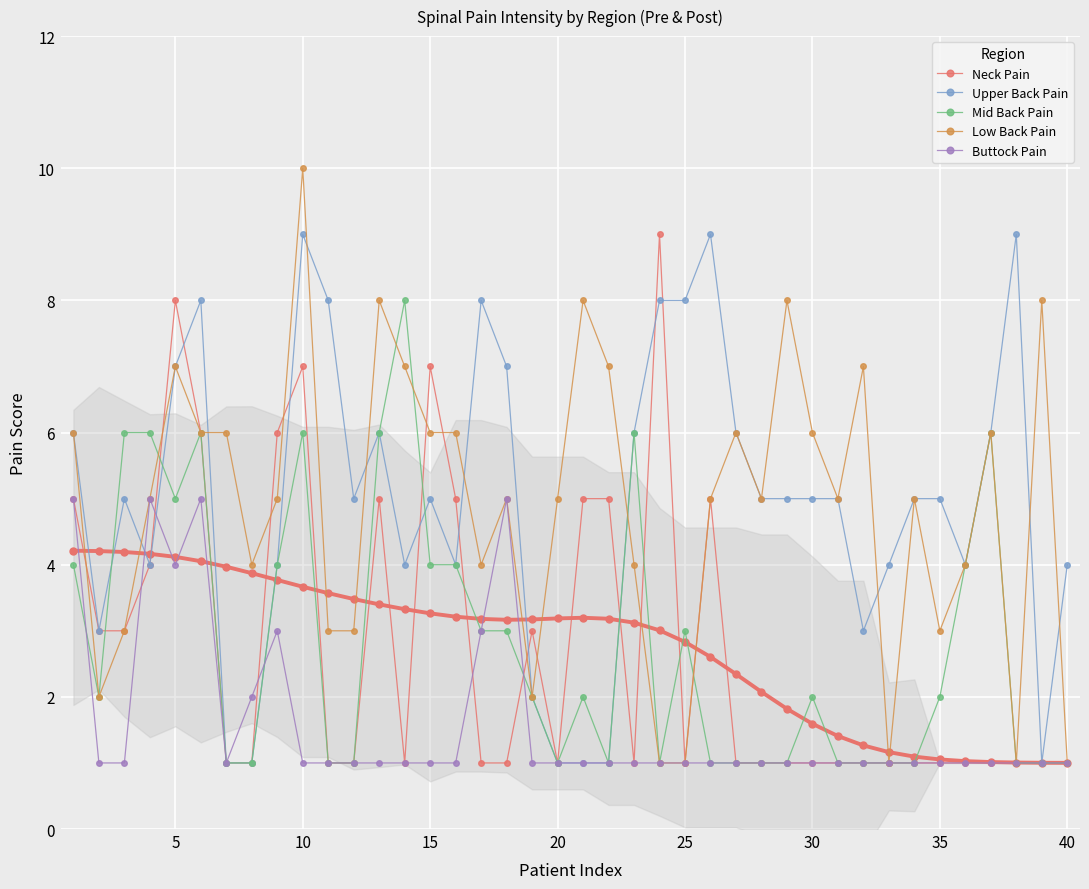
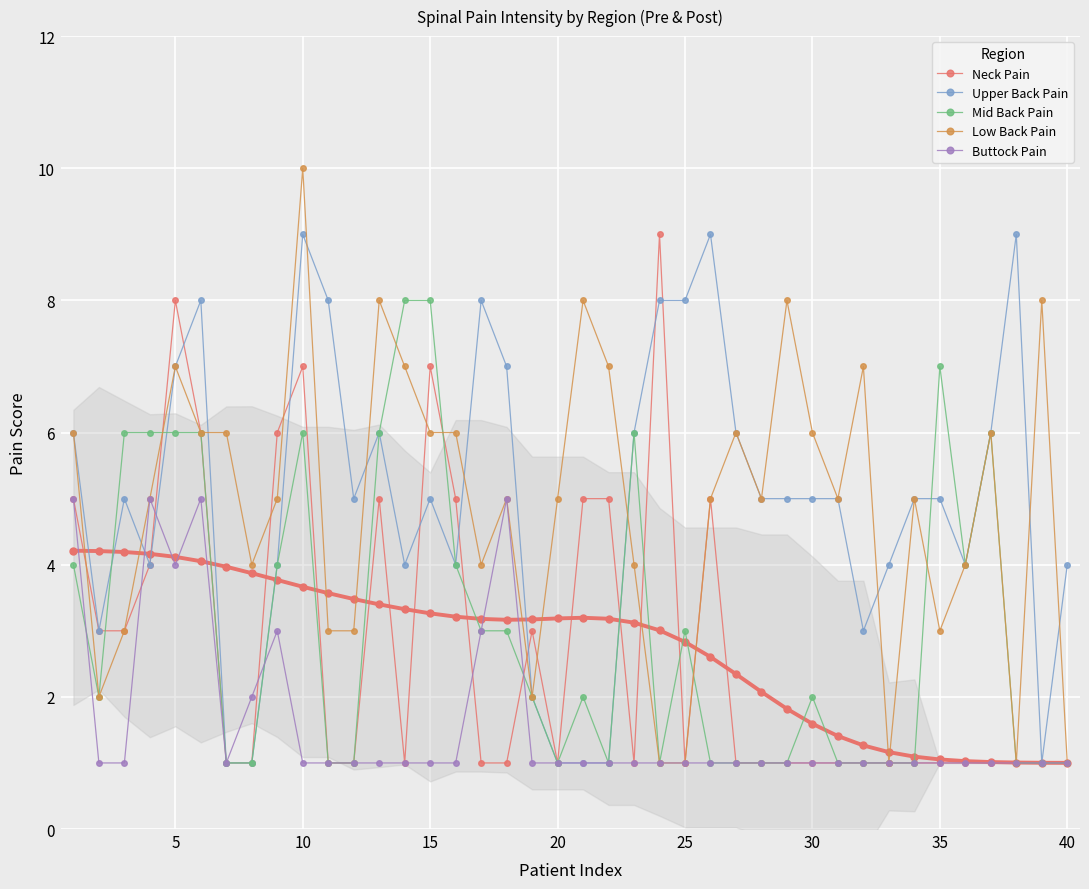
  {
    "Mid Back Pain": {
-     "5": 5,
+     "5": 6,
      "10": 6,
-     "15": 4,
+     "15": 8,
      "25": 3,
      "30": 2,
-     "35": 2
+     "35": 7
    }
  }
